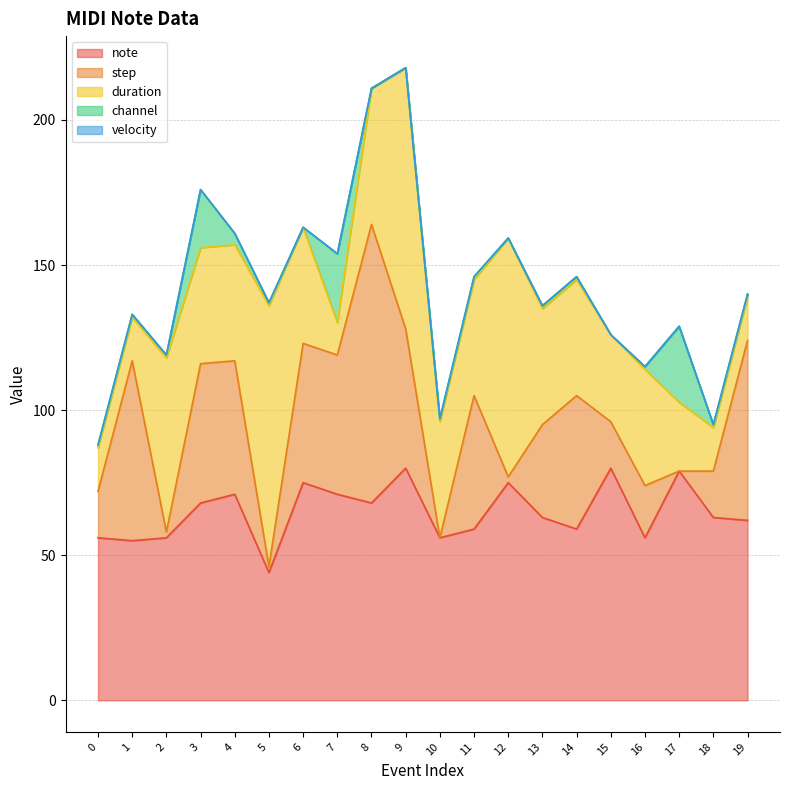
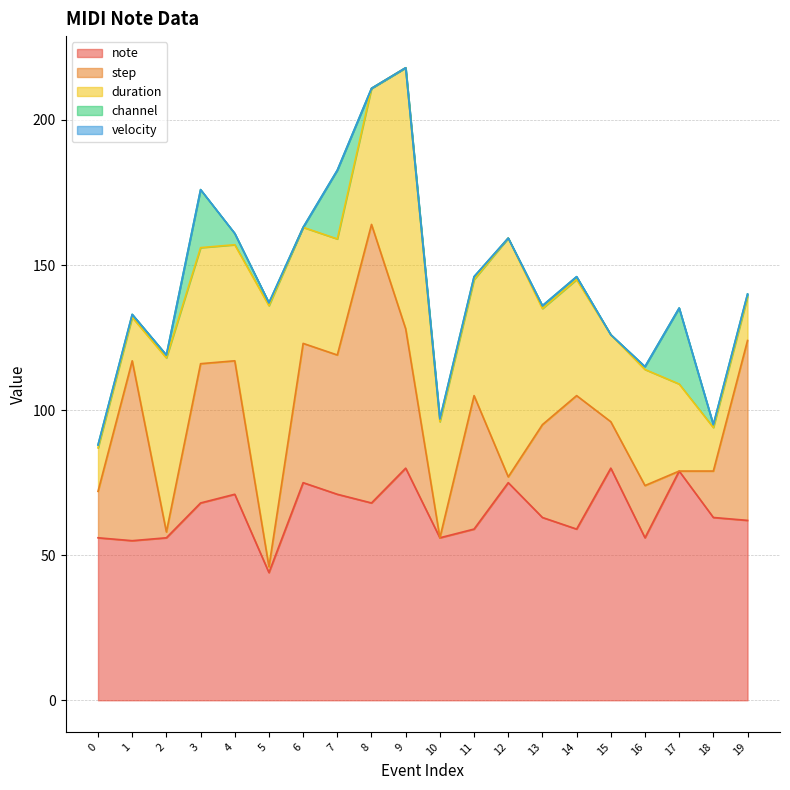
  {
    "duration": {
      "0": 15,
      "1": 15,
      "2": 60,
      "3": 40,
      "4": 40,
      "5": 90,
-     "7": 11,
+     "7": 40,
      "10": 40,
      "11": 40,
      "13": 40,
      "14": 40,
      "16": 40,
-     "17": 24,
+     "17": 30,
      "18": 15,
      "19": 15
    }
  }
